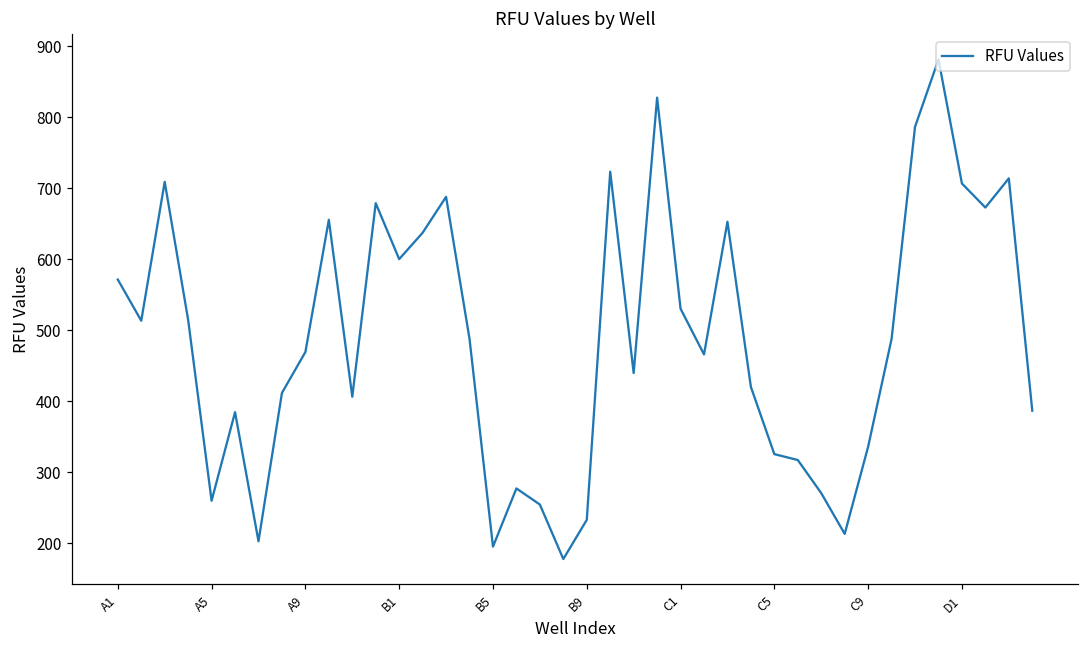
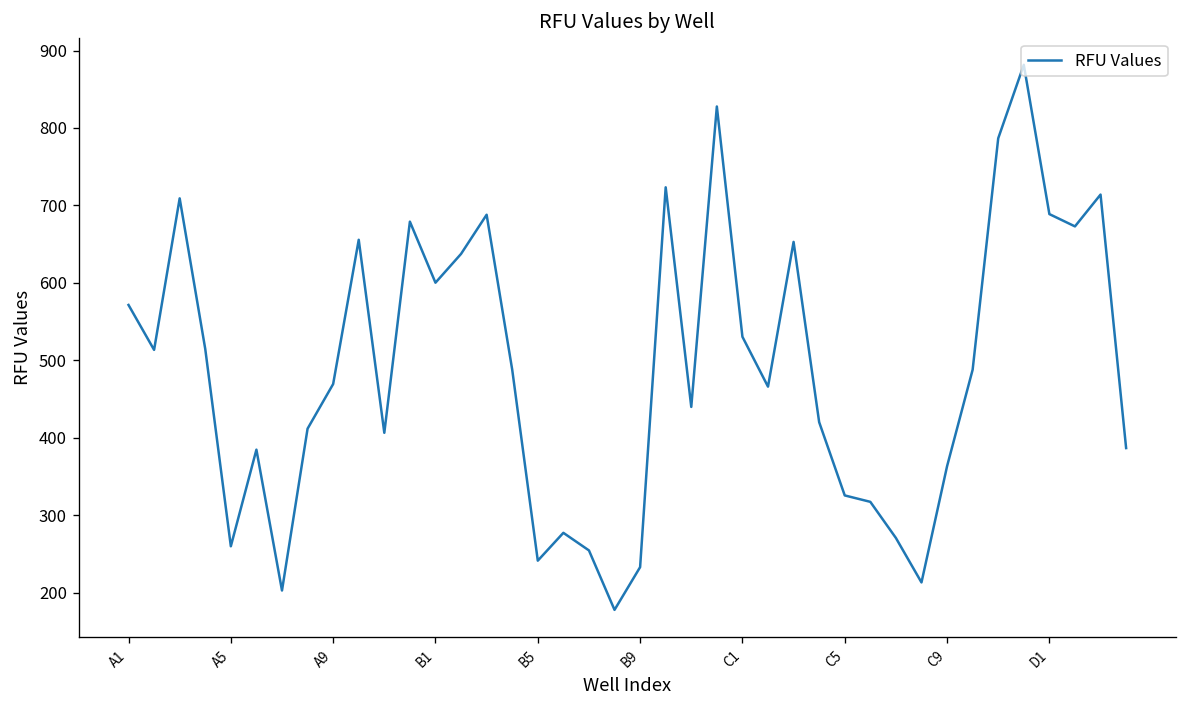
  {
    "A1": 570,
    "A5": 260,
    "A9": 470,
    "B1": 600,
-   "B5": 200,
+   "B5": 240,
    "B9": 230,
    "C1": 530,
    "C5": 330,
-   "C9": 340,
-   "D1": 710
+   "C9": 360,
+   "D1": 690
  }
